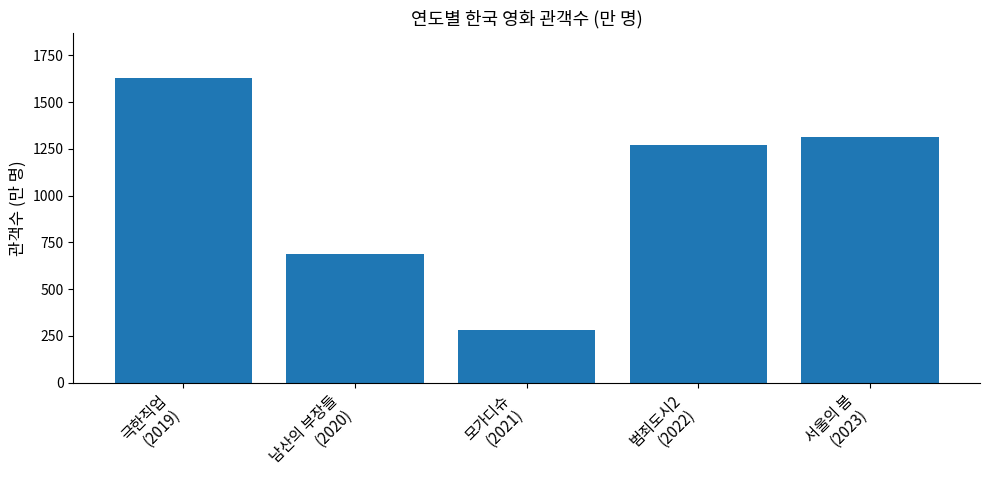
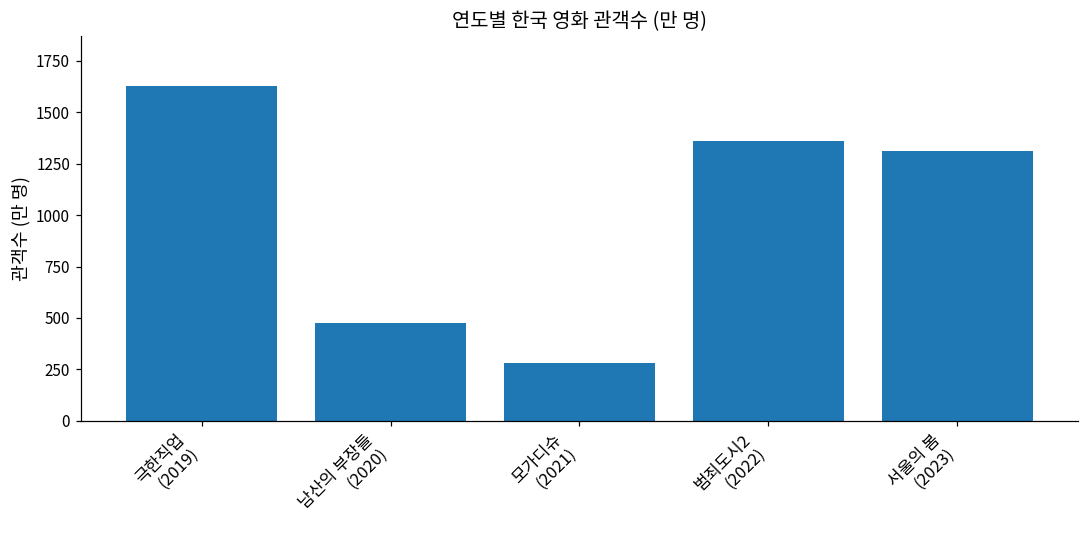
  {
    "극한직업 (2019)": 1630,
-   "남산의 부장들 (2020)": 690,
+   "남산의 부장들 (2020)": 480,
    "모가디슈 (2021)": 280,
-   "범죄도시2 (2022)": 1270,
+   "범죄도시2 (2022)": 1360,
    "서울의 봄 (2023)": 1310
  }
